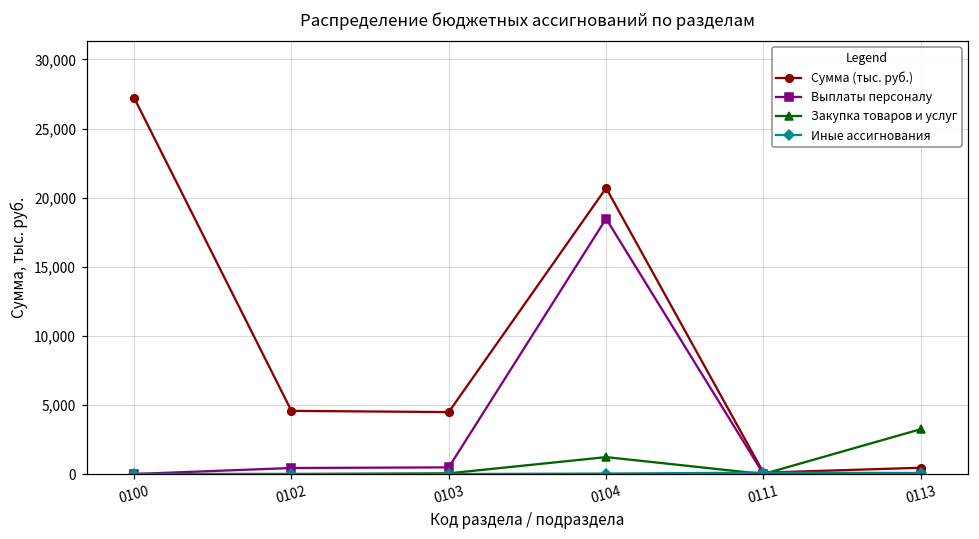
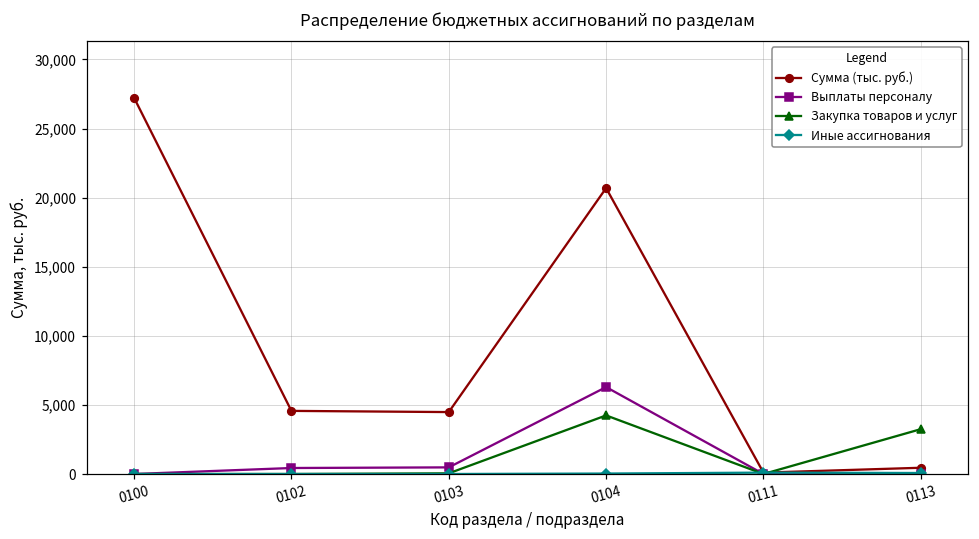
  {
    "Сумма (тыс. руб.)": {
      "0100": "27,200",
      "0102": "4,600",
      "0103": "4,500",
      "0104": "20,700",
      "0113": "500"
    },
    "Выплаты персоналу": {
      "0102": "400",
      "0103": "500",
-     "0104": "18,500"
+     "0104": "6,300"
    },
    "Закупка товаров и услуг": {
-     "0104": "1,200",
+     "0104": "4,200",
      "0113": "3,200"
    },
    "Иные ассигнования": {
      "0104": "0"
    }
  }
